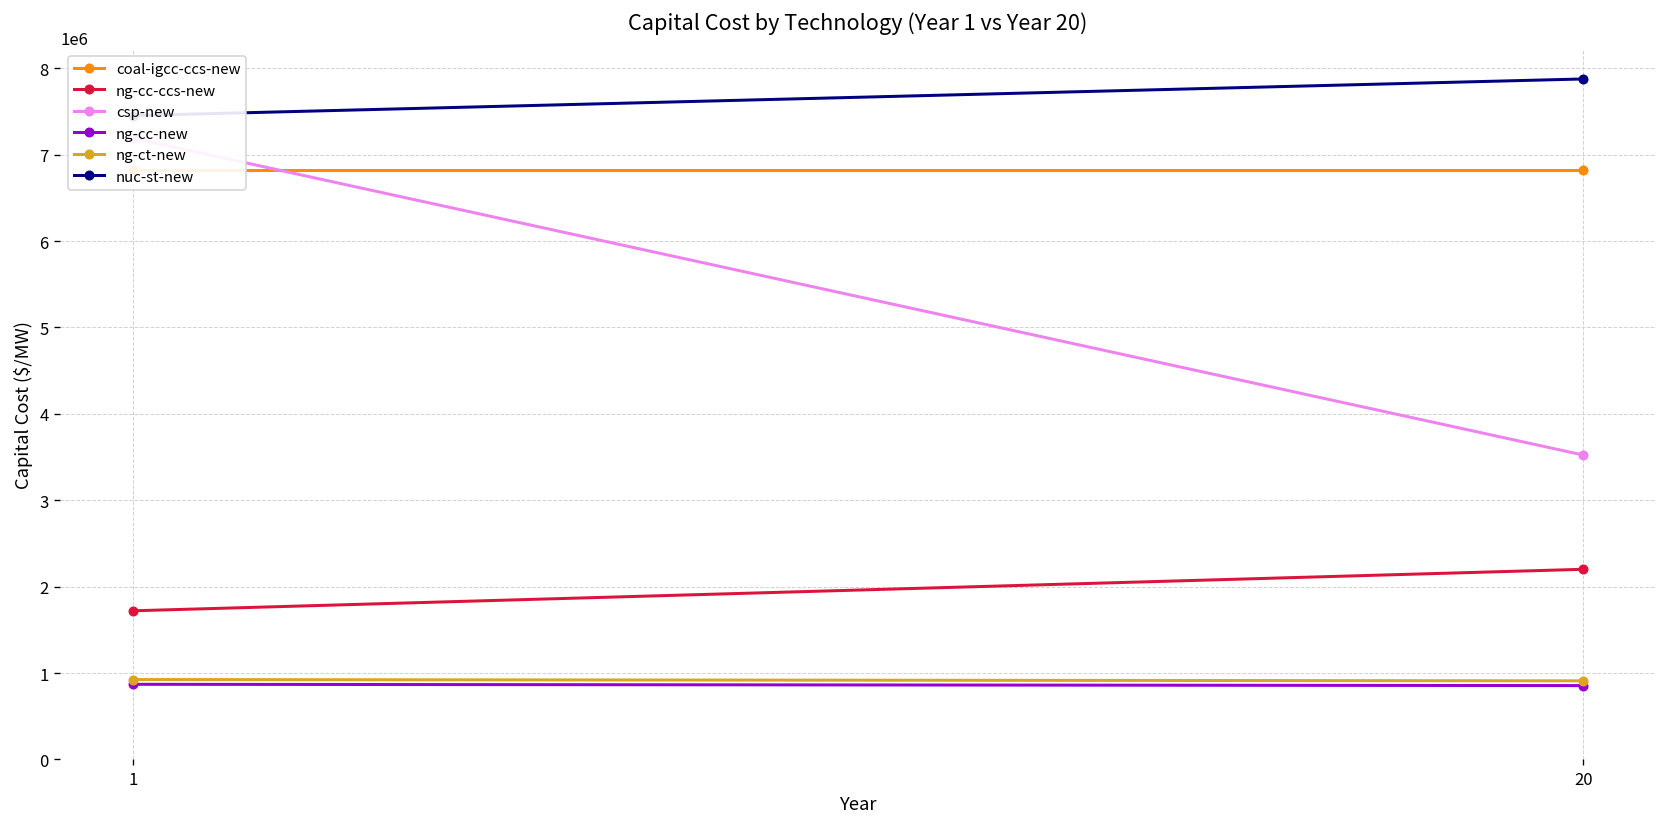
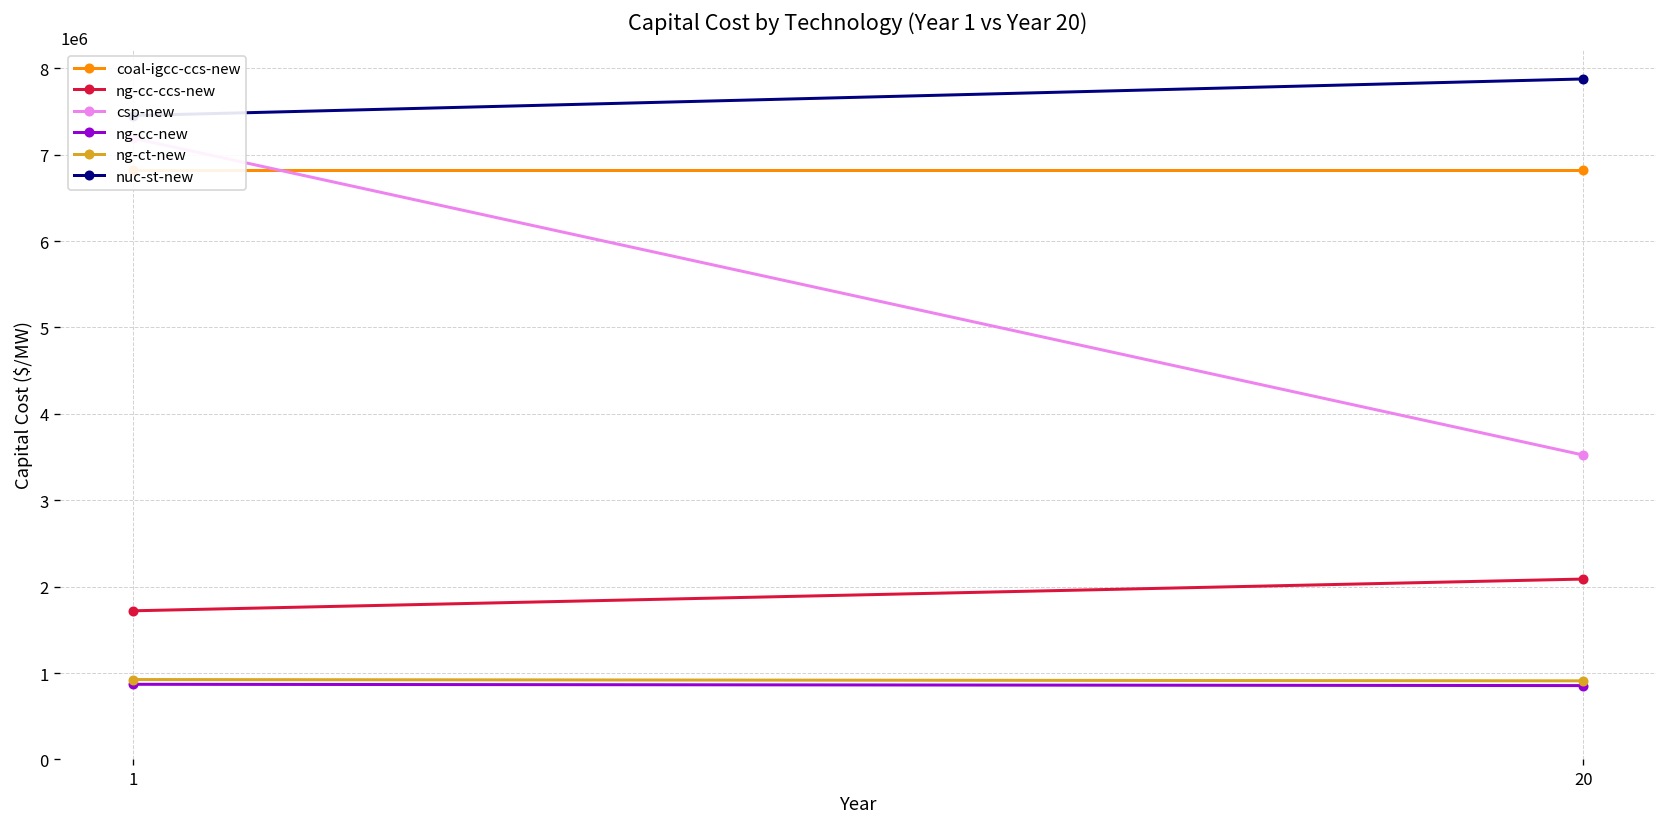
  {
    "ng-cc-ccs-new": {
      "1": 1700000,
-     "20": 2200000
+     "20": 2100000
    },
    "csp-new": {
      "20": 3500000
    },
    "ng-cc-new": {
      "1": 900000,
      "20": 900000
    },
    "nuc-st-new": {
      "20": 7900000
    }
  }
